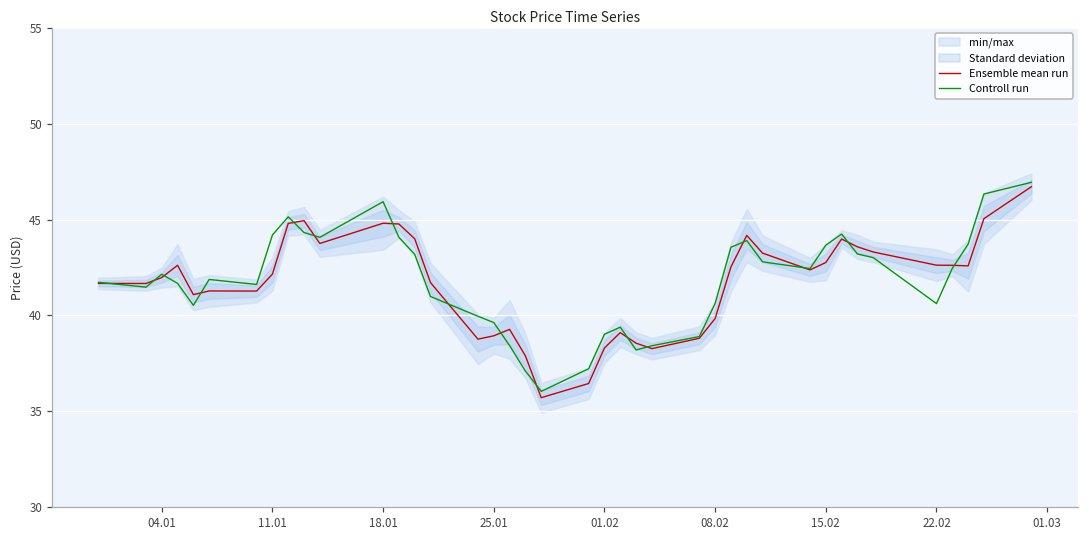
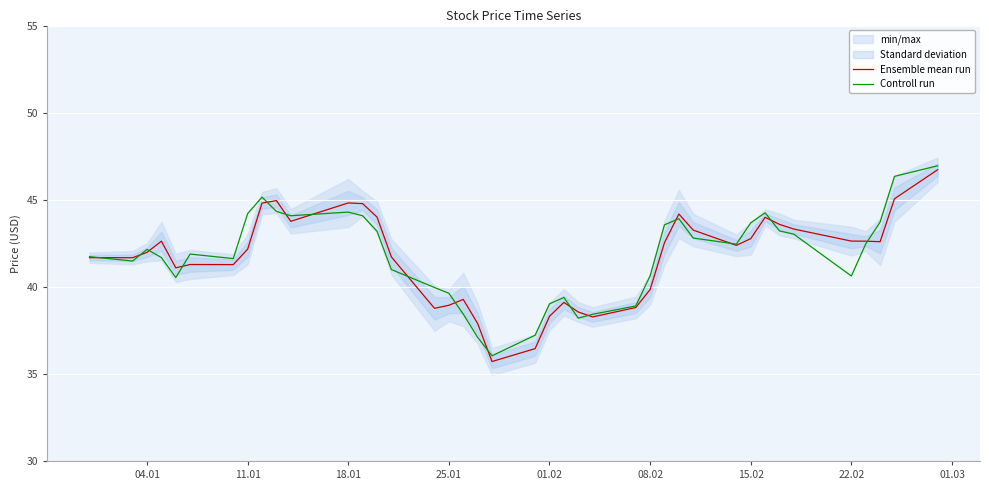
  {
    "Ensemble mean run": {
      "04.01": 42.0,
      "11.01": 42.2,
      "18.01": 44.8,
      "25.01": 38.9,
      "01.02": 38.3,
      "08.02": 39.8,
      "15.02": 42.8,
      "22.02": 42.6
    },
    "Controll run": {
      "11.01": 44.2,
-     "18.01": 45.9,
+     "18.01": 44.3,
      "25.01": 39.6,
      "22.02": 40.6
    }
  }
